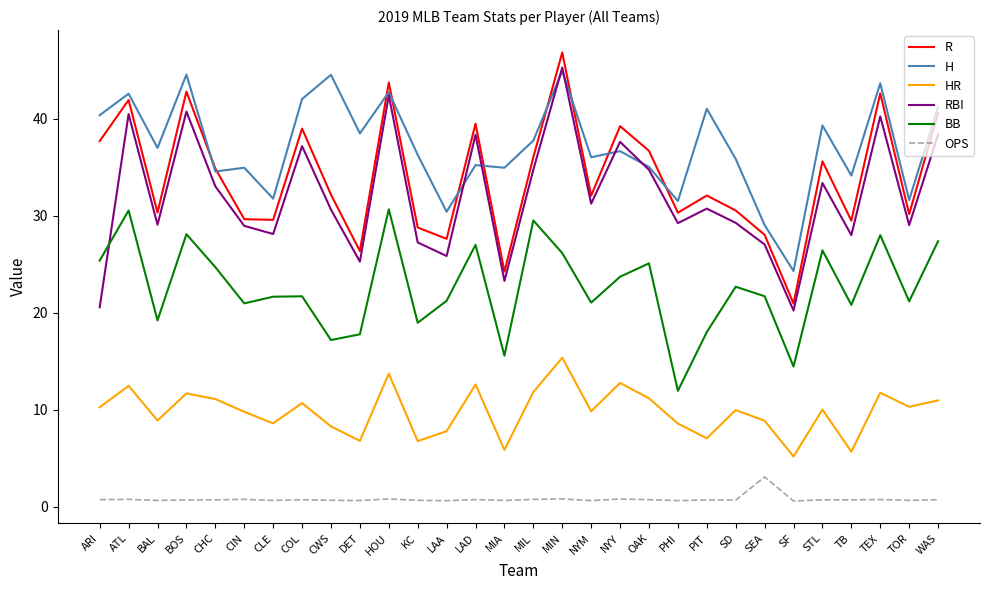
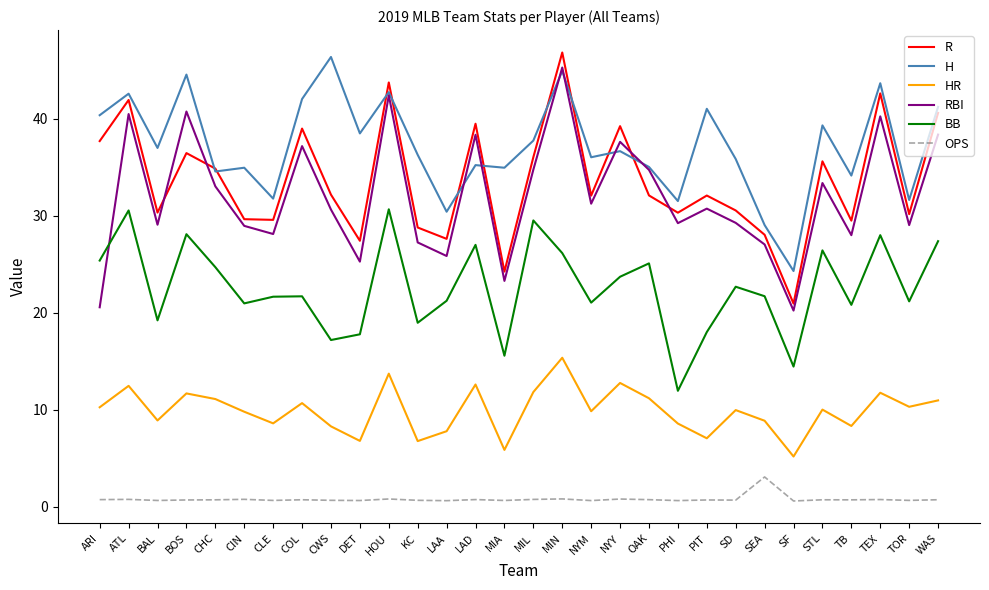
  {
    "R": {
      "ARI": 38,
      "ATL": 42,
      "BAL": 30,
-     "BOS": 43,
+     "BOS": 36,
      "CHC": 35,
      "CIN": 30,
      "CLE": 30,
      "COL": 39,
      "CWS": 32,
-     "DET": 26,
+     "DET": 27,
      "HOU": 44,
      "KC": 29,
      "LAA": 28,
      "LAD": 40,
      "MIA": 24,
      "MIL": 36,
      "MIN": 47,
      "NYM": 32,
      "NYY": 39,
-     "OAK": 37,
+     "OAK": 32,
      "PHI": 30,
      "PIT": 32,
      "SD": 31,
      "SEA": 28,
      "SF": 21,
      "STL": 36,
      "TB": 30,
      "TEX": 43,
      "TOR": 30
    },
    "H": {
      "ARI": 40,
      "ATL": 43,
      "BAL": 37,
      "BOS": 45,
      "CHC": 35,
      "CIN": 35,
      "CLE": 32,
      "COL": 42,
-     "CWS": 45,
+     "CWS": 46,
      "DET": 39,
      "HOU": 43,
      "KC": 36,
      "LAA": 30,
      "LAD": 35,
      "MIA": 35,
      "MIL": 38,
      "MIN": 45,
      "NYM": 36,
      "NYY": 37,
      "OAK": 35,
      "PHI": 32,
      "PIT": 41,
      "SD": 36,
      "SEA": 29,
      "SF": 24,
      "STL": 39,
      "TB": 34,
      "TEX": 44,
      "TOR": 32
    },
    "HR": {
      "ARI": 10,
      "ATL": 12,
      "BAL": 9,
      "BOS": 12,
      "CHC": 11,
      "CIN": 10,
      "CLE": 9,
      "COL": 11,
      "CWS": 8,
      "DET": 7,
      "HOU": 14,
      "KC": 7,
      "LAA": 8,
      "LAD": 13,
      "MIA": 6,
      "MIL": 12,
      "MIN": 15,
      "NYM": 10,
      "NYY": 13,
      "OAK": 11,
      "PHI": 9,
      "PIT": 7,
      "SD": 10,
      "SEA": 9,
      "SF": 5,
      "STL": 10,
-     "TB": 6,
+     "TB": 8,
      "TEX": 12,
      "TOR": 10,
      "WAS": 11
    },
    "RBI": {
      "ARI": 21,
      "ATL": 41,
      "BAL": 29,
      "BOS": 41,
      "CHC": 33,
      "CIN": 29,
      "CLE": 28,
      "COL": 37,
      "CWS": 31,
      "DET": 25,
      "HOU": 42,
      "KC": 27,
      "LAA": 26,
      "LAD": 38,
      "MIA": 23,
      "MIL": 35,
      "MIN": 45,
      "NYM": 31,
      "NYY": 38,
      "OAK": 35,
      "PHI": 29,
      "PIT": 31,
      "SD": 29,
      "SEA": 27,
      "SF": 20,
      "STL": 33,
      "TB": 28,
      "TEX": 40,
      "TOR": 29
    },
    "BB": {
      "ARI": 25,
      "ATL": 31,
      "BAL": 19,
      "BOS": 28,
      "CHC": 25,
      "CIN": 21,
      "CLE": 22,
      "COL": 22,
      "CWS": 17,
      "DET": 18,
      "HOU": 31,
      "KC": 19,
      "LAA": 21,
      "LAD": 27,
      "MIA": 16,
      "MIL": 30,
      "MIN": 26,
      "NYM": 21,
      "NYY": 24,
      "OAK": 25,
      "PHI": 12,
      "PIT": 18,
      "SD": 23,
      "SEA": 22,
      "SF": 14,
      "STL": 26,
      "TB": 21,
      "TEX": 28,
      "TOR": 21,
      "WAS": 27
    },
    "OPS": {
      "ARI": 1,
      "ATL": 1,
      "BAL": 1,
      "BOS": 1,
      "CHC": 1,
      "CIN": 1,
      "CLE": 1,
      "COL": 1,
      "CWS": 1,
      "DET": 1,
      "HOU": 1,
      "KC": 1,
      "LAA": 1,
      "LAD": 1,
      "MIA": 1,
      "MIL": 1,
      "MIN": 1,
      "NYM": 1,
      "NYY": 1,
      "OAK": 1,
      "PHI": 1,
      "PIT": 1,
      "SD": 1,
      "SEA": 3,
      "SF": 1,
      "STL": 1,
      "TB": 1,
      "TEX": 1,
      "TOR": 1,
      "WAS": 1
    }
  }
